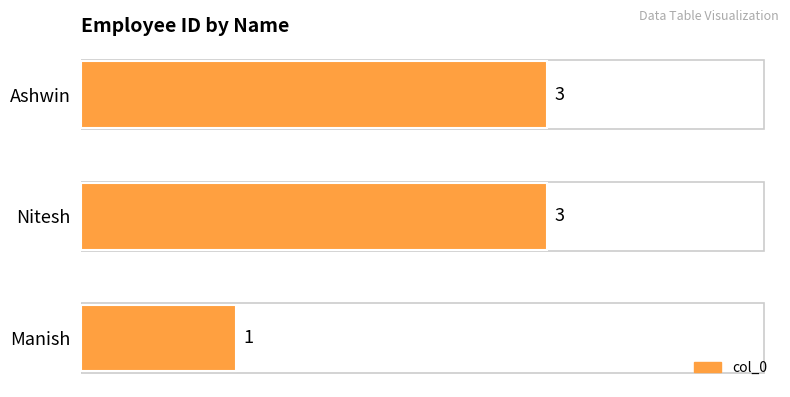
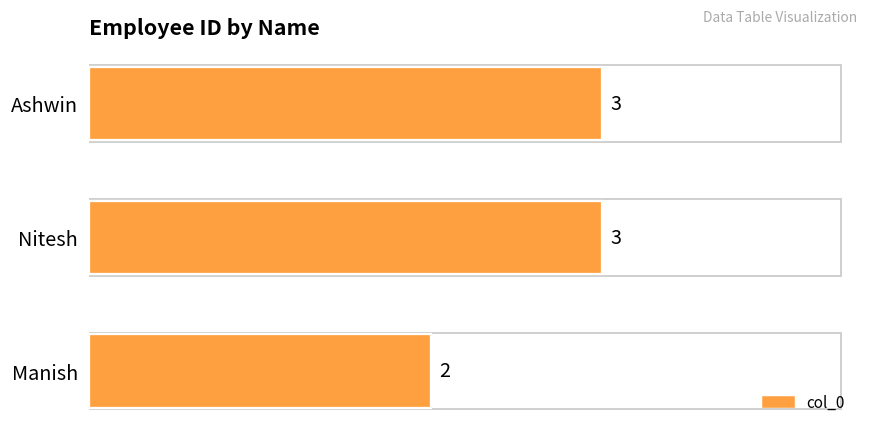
  {
    "Ashwin": 3,
    "Nitesh": 3,
-   "Manish": 1
+   "Manish": 2
  }
